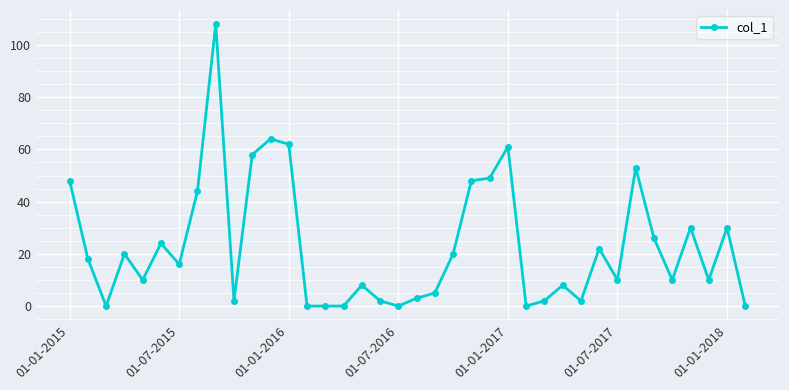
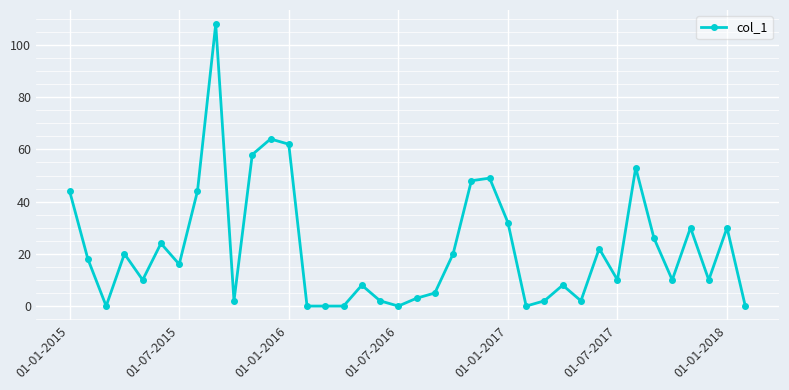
  {
-   "01-01-2015": 48,
+   "01-01-2015": 44,
    "01-07-2015": 16,
    "01-01-2016": 62,
    "01-07-2016": 0,
-   "01-01-2017": 61,
+   "01-01-2017": 32,
    "01-07-2017": 10,
    "01-01-2018": 30
  }
